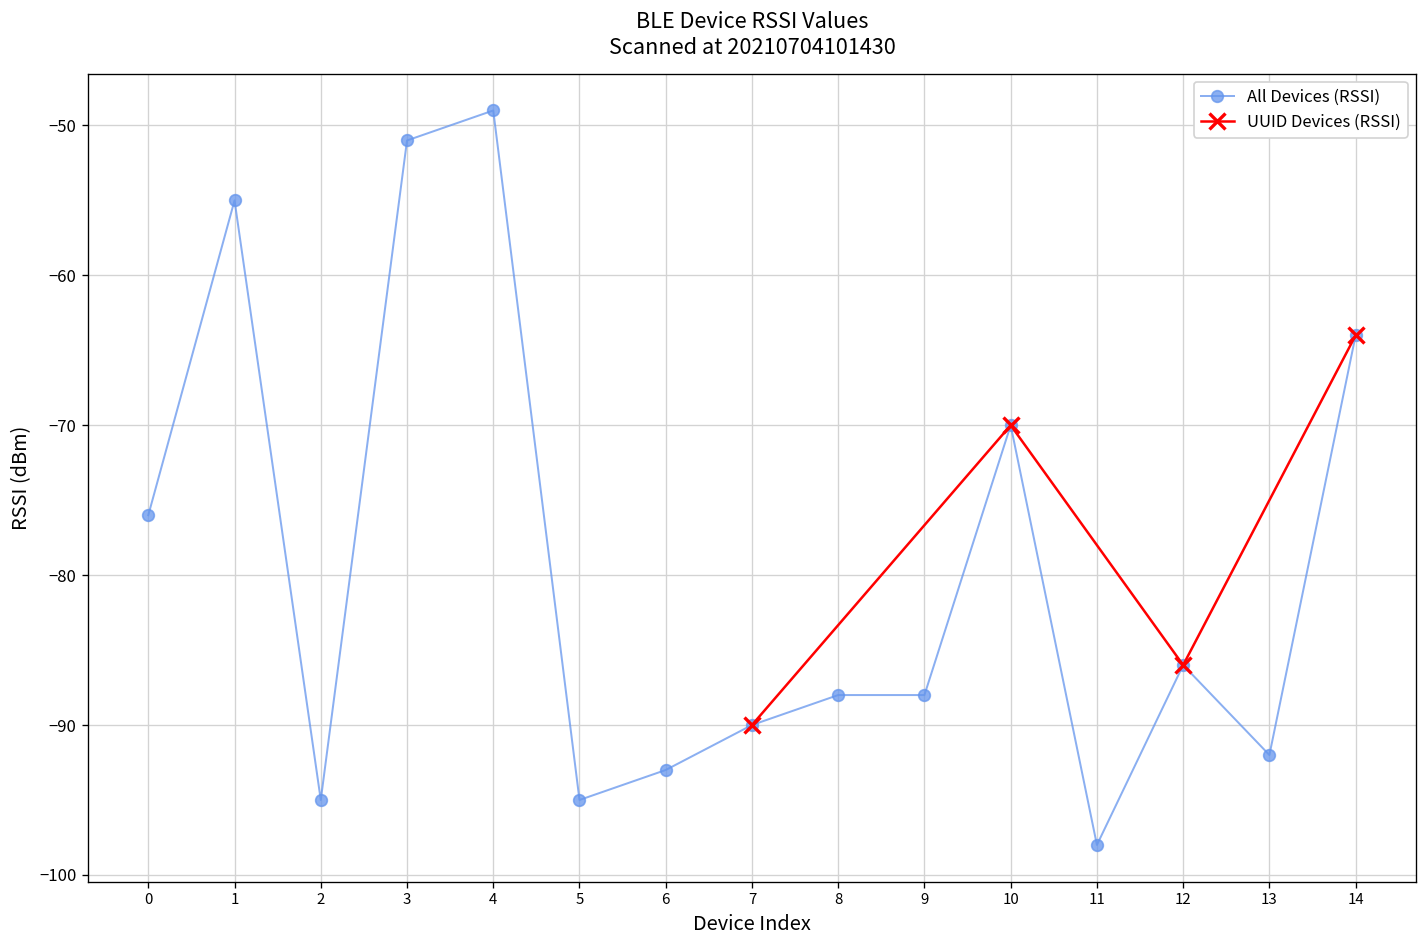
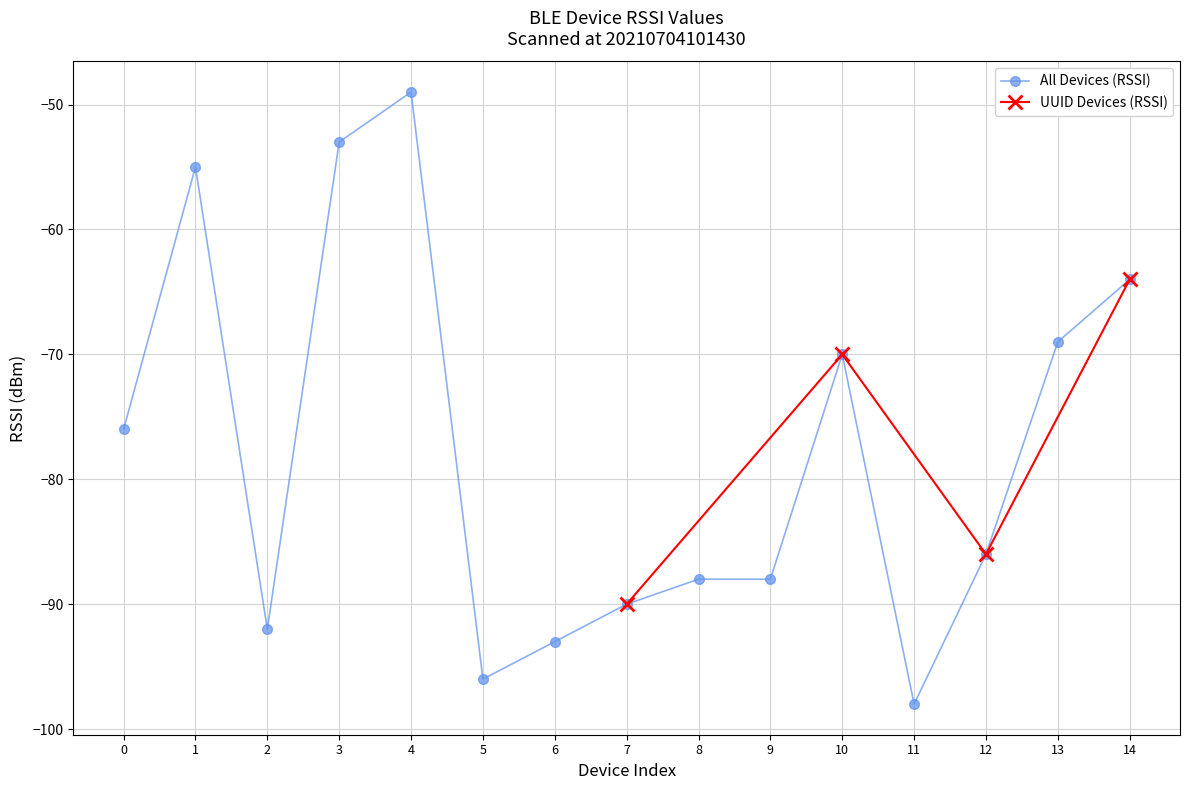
  {
    "All Devices (RSSI)": {
      "0": -76,
      "1": -55,
-     "2": -95,
-     "3": -51,
+     "2": -92,
+     "3": -53,
      "4": -49,
-     "5": -95,
+     "5": -96,
      "6": -93,
      "8": -88,
      "9": -88,
      "11": -98,
-     "13": -92
+     "13": -69
    }
  }
